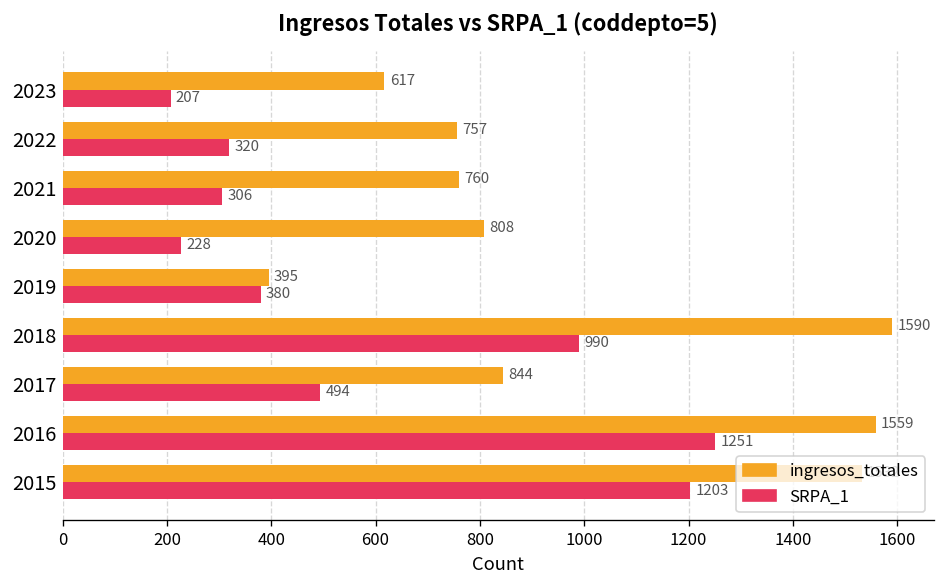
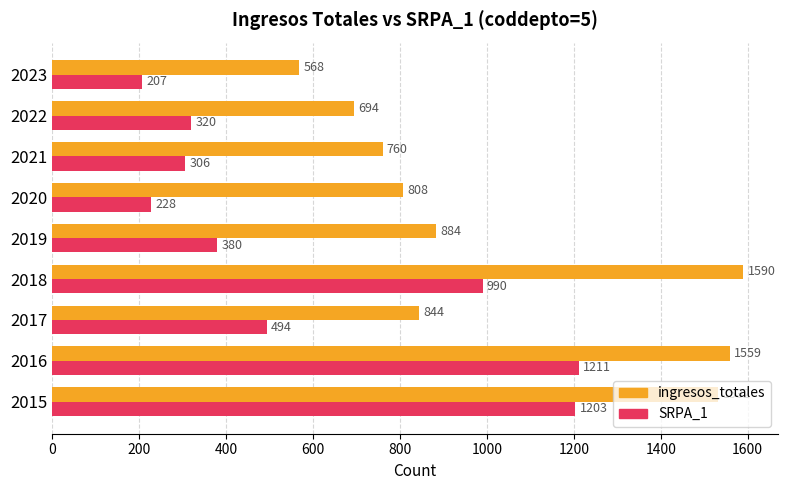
  {
    "ingresos_totales": {
-     "2023": 617,
-     "2022": 757,
+     "2023": 568,
+     "2022": 694,
      "2021": 760,
      "2020": 808,
-     "2019": 395,
+     "2019": 884,
      "2018": 1590,
      "2017": 844,
      "2016": 1559
    },
    "SRPA_1": {
      "2023": 207,
      "2022": 320,
      "2021": 306,
      "2020": 228,
      "2019": 380,
      "2018": 990,
      "2017": 494,
-     "2016": 1251,
+     "2016": 1211,
      "2015": 1203
    }
  }
